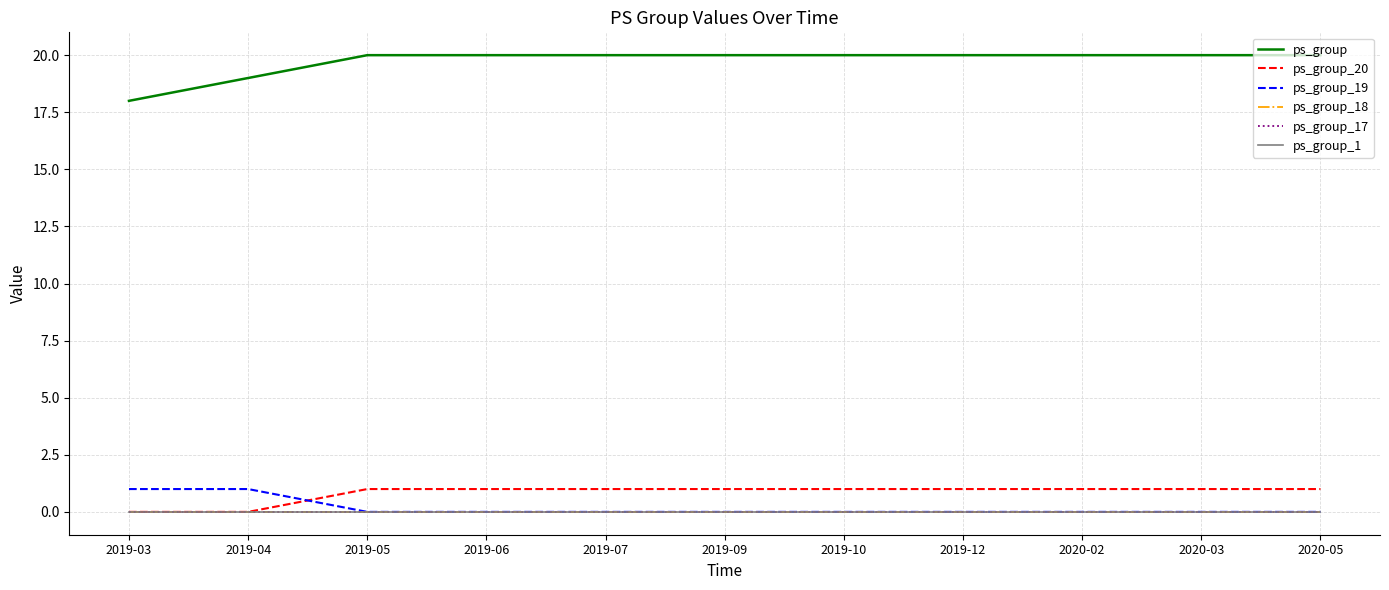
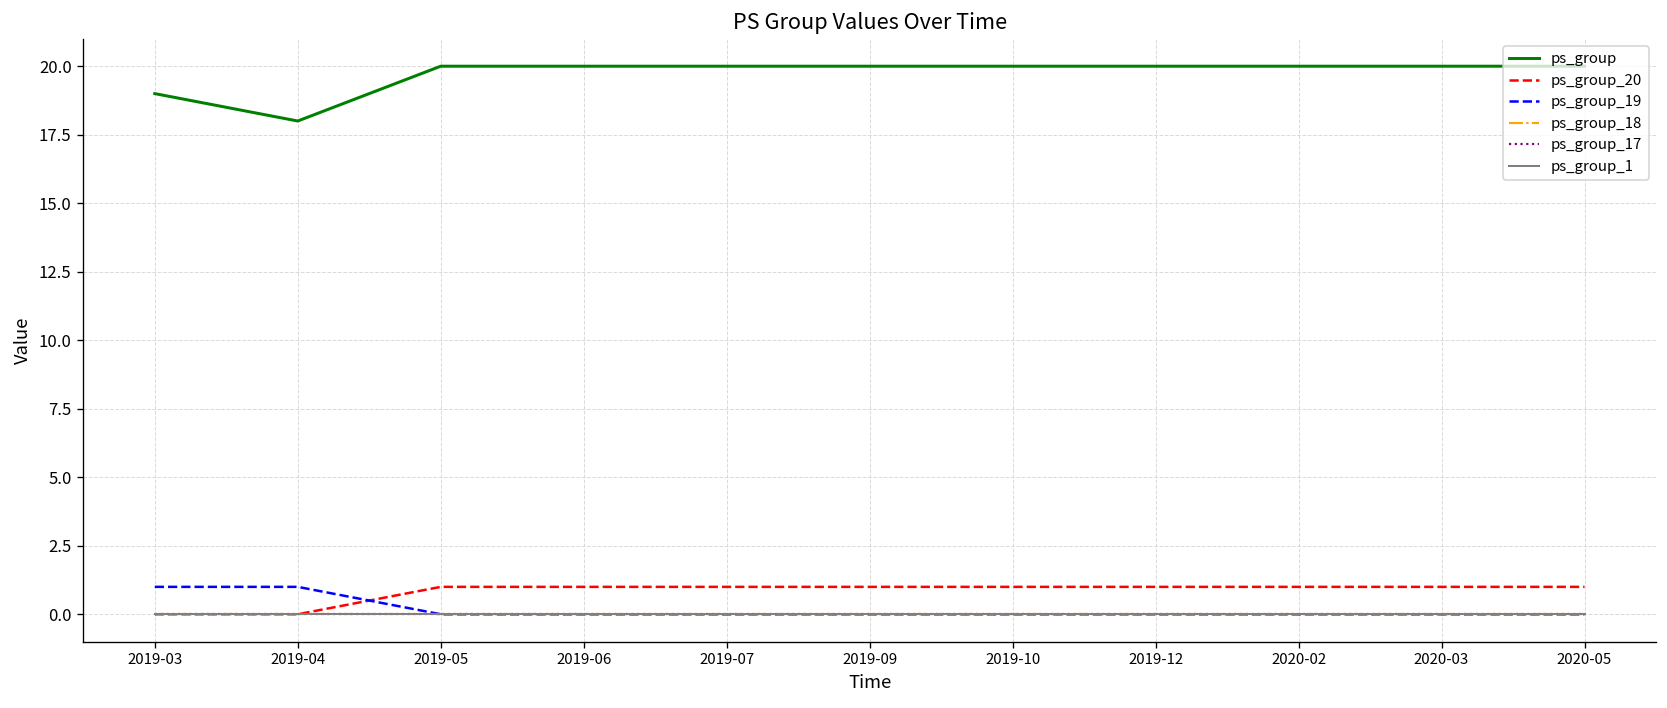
  {
    "ps_group": {
-     "2019-03": 18,
-     "2019-04": 19,
+     "2019-03": 19,
+     "2019-04": 18,
      "2019-05": 20,
      "2019-06": 20,
      "2019-07": 20,
      "2019-09": 20,
      "2019-10": 20,
      "2019-12": 20,
      "2020-02": 20,
      "2020-03": 20
    },
    "ps_group_20": {
      "2019-05": 1,
      "2019-06": 1,
      "2019-07": 1,
      "2019-09": 1,
      "2019-10": 1,
      "2019-12": 1,
      "2020-02": 1,
      "2020-03": 1,
      "2020-05": 1
    },
    "ps_group_19": {
      "2019-03": 1,
      "2019-04": 1
    }
  }
